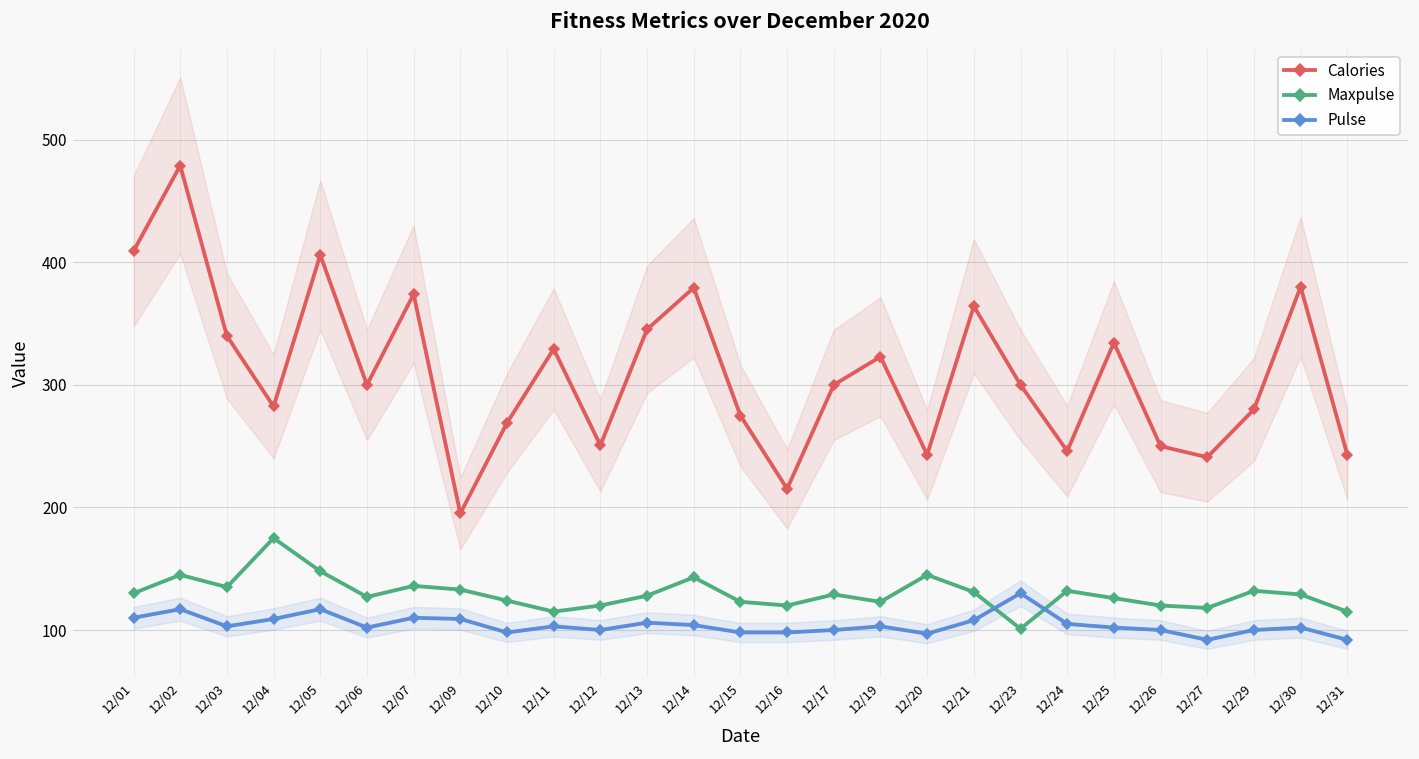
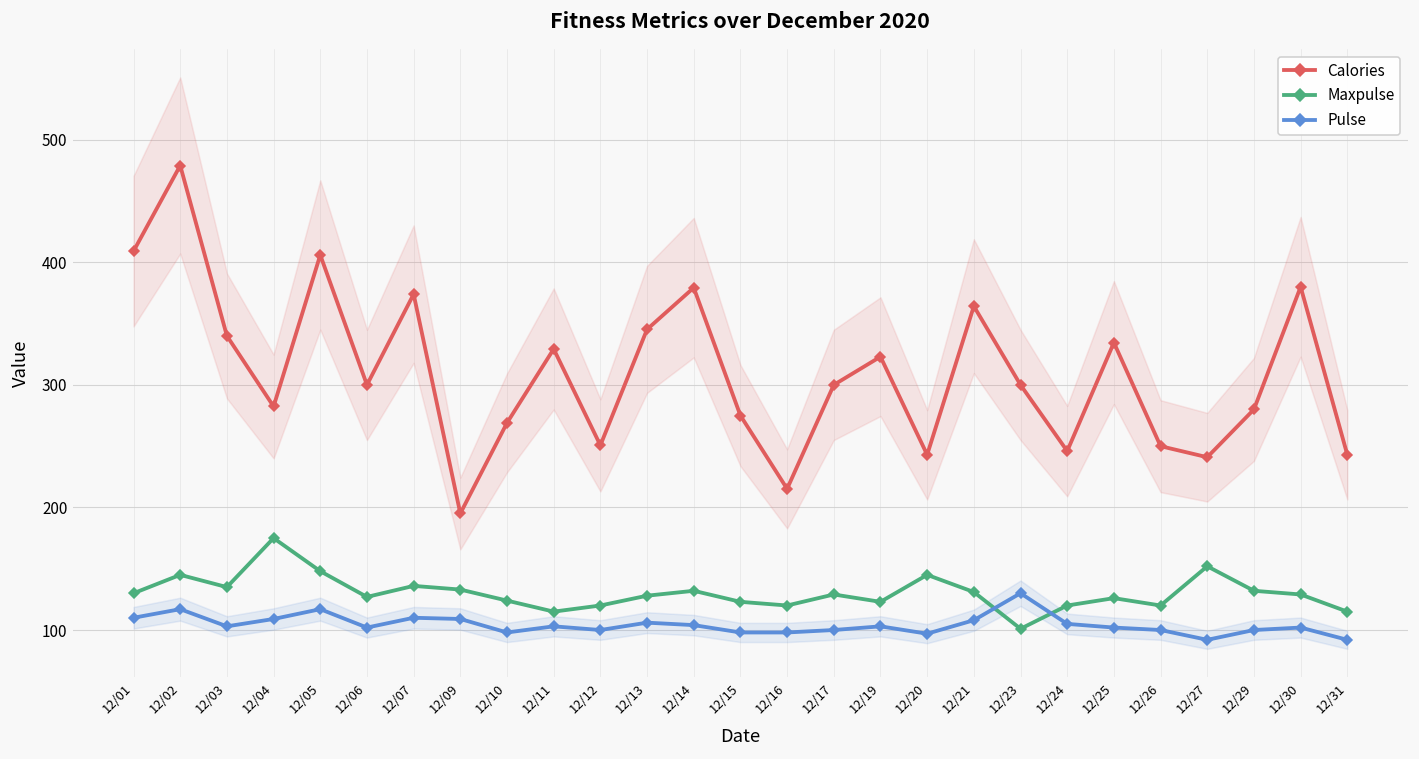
  {
    "Maxpulse": {
      "12/01": 130,
      "12/02": 145,
      "12/03": 135,
      "12/04": 175,
      "12/05": 148,
      "12/06": 127,
      "12/07": 136,
      "12/09": 133,
      "12/10": 124,
      "12/11": 115,
      "12/12": 120,
      "12/13": 128,
-     "12/14": 143,
+     "12/14": 132,
      "12/15": 123,
      "12/16": 120,
      "12/17": 129,
      "12/19": 123,
      "12/20": 145,
      "12/21": 131,
      "12/23": 101,
-     "12/24": 132,
+     "12/24": 120,
      "12/25": 126,
      "12/26": 120,
-     "12/27": 118,
+     "12/27": 152,
      "12/29": 132,
      "12/30": 129,
      "12/31": 115
    }
  }
